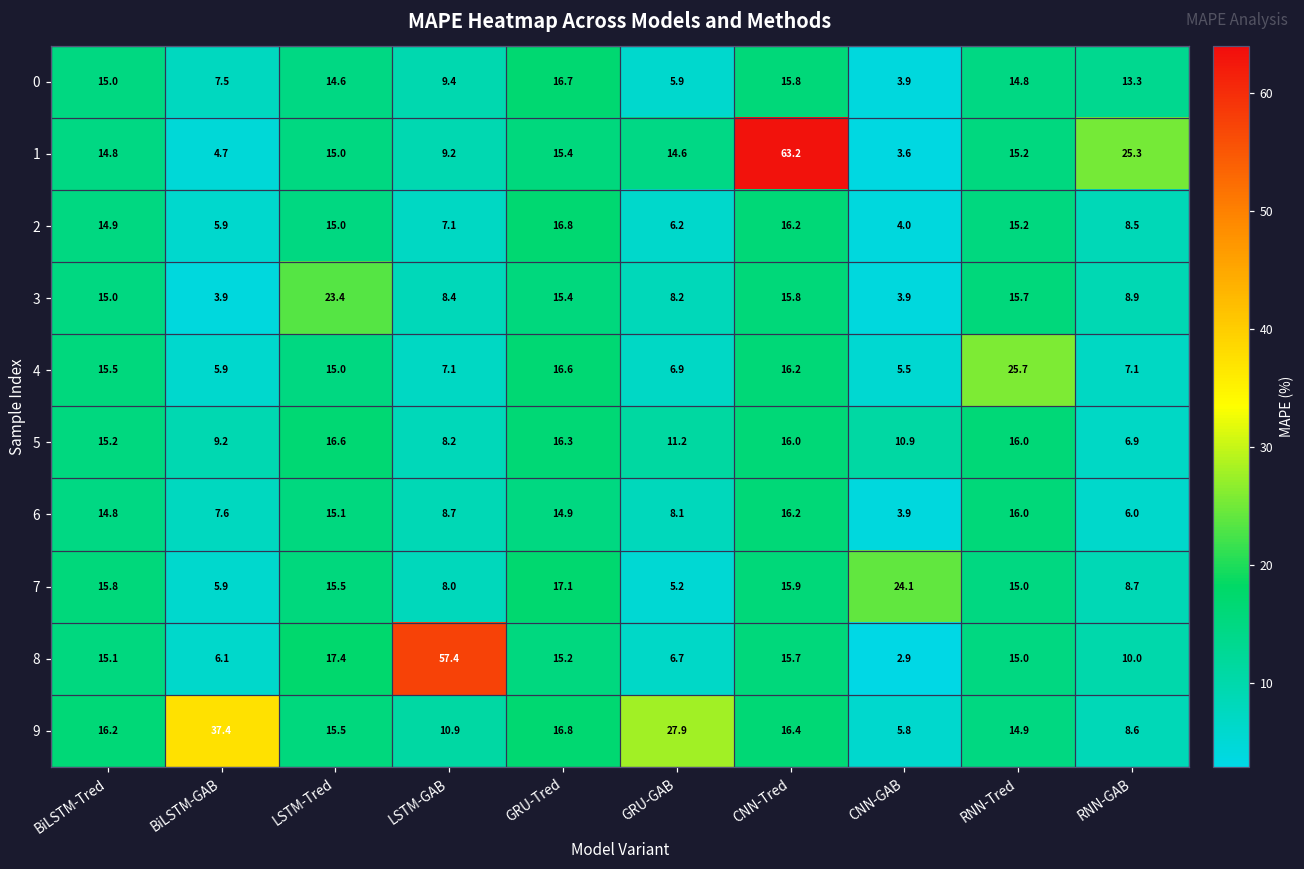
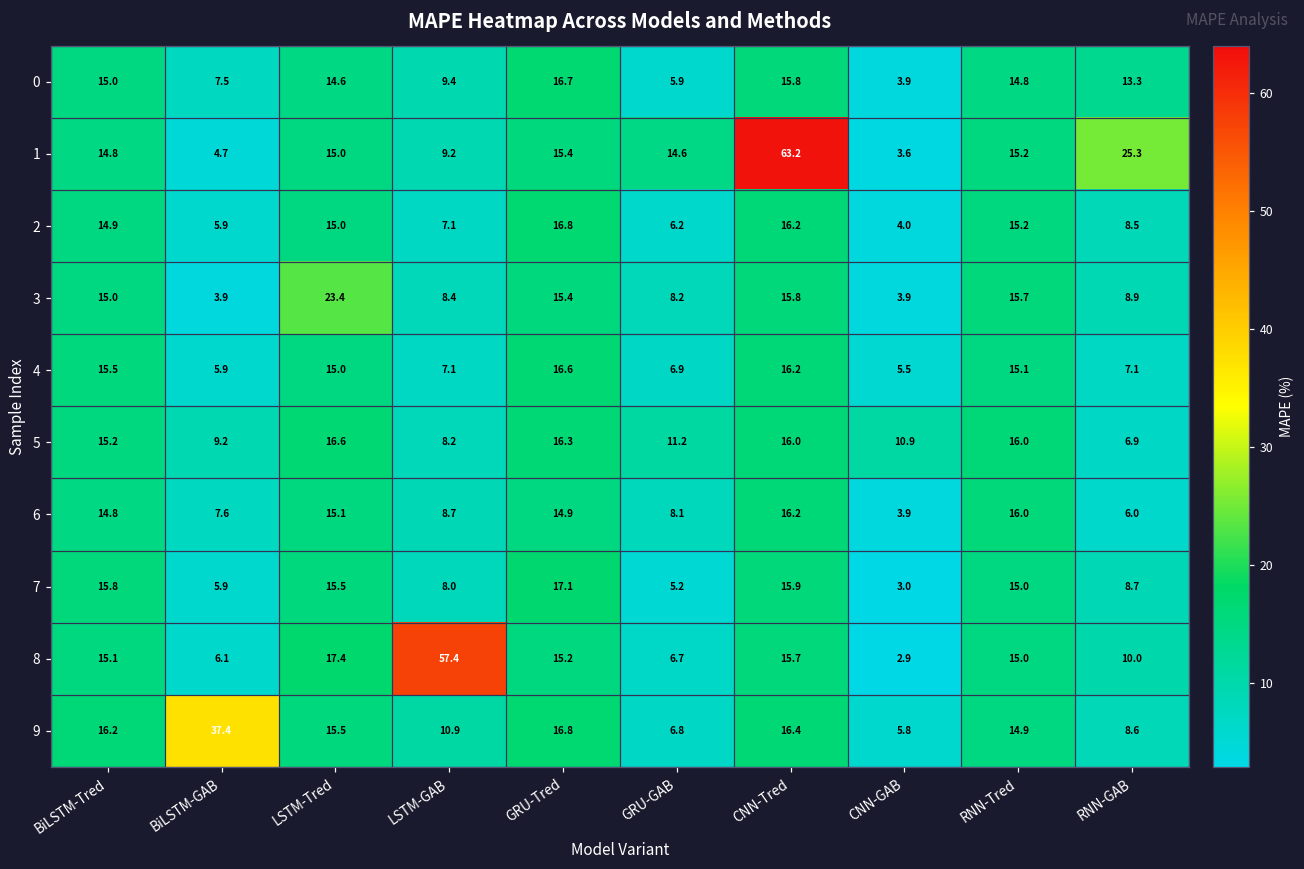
  {
    "0": {
      "BiLSTM-Tred": 15.0,
      "BiLSTM-GAB": 7.5,
      "LSTM-Tred": 14.6,
      "LSTM-GAB": 9.4,
      "GRU-Tred": 16.7,
      "GRU-GAB": 5.9,
      "CNN-Tred": 15.8,
      "CNN-GAB": 3.9,
      "RNN-Tred": 14.8,
      "RNN-GAB": 13.3
    },
    "1": {
      "BiLSTM-Tred": 14.8,
      "BiLSTM-GAB": 4.7,
      "LSTM-Tred": 15.0,
      "LSTM-GAB": 9.2,
      "GRU-Tred": 15.4,
      "GRU-GAB": 14.6,
      "CNN-Tred": 63.2,
      "CNN-GAB": 3.6,
      "RNN-Tred": 15.2,
      "RNN-GAB": 25.3
    },
    "2": {
      "BiLSTM-Tred": 14.9,
      "BiLSTM-GAB": 5.9,
      "LSTM-Tred": 15.0,
      "LSTM-GAB": 7.1,
      "GRU-Tred": 16.8,
      "GRU-GAB": 6.2,
      "CNN-Tred": 16.2,
      "CNN-GAB": 4.0,
      "RNN-Tred": 15.2,
      "RNN-GAB": 8.5
    },
    "3": {
      "BiLSTM-Tred": 15.0,
      "BiLSTM-GAB": 3.9,
      "LSTM-Tred": 23.4,
      "LSTM-GAB": 8.4,
      "GRU-Tred": 15.4,
      "GRU-GAB": 8.2,
      "CNN-Tred": 15.8,
      "CNN-GAB": 3.9,
      "RNN-Tred": 15.7,
      "RNN-GAB": 8.9
    },
    "4": {
      "BiLSTM-Tred": 15.5,
      "BiLSTM-GAB": 5.9,
      "LSTM-Tred": 15.0,
      "LSTM-GAB": 7.1,
      "GRU-Tred": 16.6,
      "GRU-GAB": 6.9,
      "CNN-Tred": 16.2,
      "CNN-GAB": 5.5,
-     "RNN-Tred": 25.7,
+     "RNN-Tred": 15.1,
      "RNN-GAB": 7.1
    },
    "5": {
      "BiLSTM-Tred": 15.2,
      "BiLSTM-GAB": 9.2,
      "LSTM-Tred": 16.6,
      "LSTM-GAB": 8.2,
      "GRU-Tred": 16.3,
      "GRU-GAB": 11.2,
      "CNN-Tred": 16.0,
      "CNN-GAB": 10.9,
      "RNN-Tred": 16.0,
      "RNN-GAB": 6.9
    },
    "6": {
      "BiLSTM-Tred": 14.8,
      "BiLSTM-GAB": 7.6,
      "LSTM-Tred": 15.1,
      "LSTM-GAB": 8.7,
      "GRU-Tred": 14.9,
      "GRU-GAB": 8.1,
      "CNN-Tred": 16.2,
      "CNN-GAB": 3.9,
      "RNN-Tred": 16.0,
      "RNN-GAB": 6.0
    },
    "7": {
      "BiLSTM-Tred": 15.8,
      "BiLSTM-GAB": 5.9,
      "LSTM-Tred": 15.5,
      "LSTM-GAB": 8.0,
      "GRU-Tred": 17.1,
      "GRU-GAB": 5.2,
      "CNN-Tred": 15.9,
-     "CNN-GAB": 24.1,
+     "CNN-GAB": 3.0,
      "RNN-Tred": 15.0,
      "RNN-GAB": 8.7
    },
    "8": {
      "BiLSTM-Tred": 15.1,
      "BiLSTM-GAB": 6.1,
      "LSTM-Tred": 17.4,
      "LSTM-GAB": 57.4,
      "GRU-Tred": 15.2,
      "GRU-GAB": 6.7,
      "CNN-Tred": 15.7,
      "CNN-GAB": 2.9,
      "RNN-Tred": 15.0,
      "RNN-GAB": 10.0
    },
    "9": {
      "BiLSTM-Tred": 16.2,
      "BiLSTM-GAB": 37.4,
      "LSTM-Tred": 15.5,
      "LSTM-GAB": 10.9,
      "GRU-Tred": 16.8,
-     "GRU-GAB": 27.9,
+     "GRU-GAB": 6.8,
      "CNN-Tred": 16.4,
      "CNN-GAB": 5.8,
      "RNN-Tred": 14.9,
      "RNN-GAB": 8.6
    }
  }
